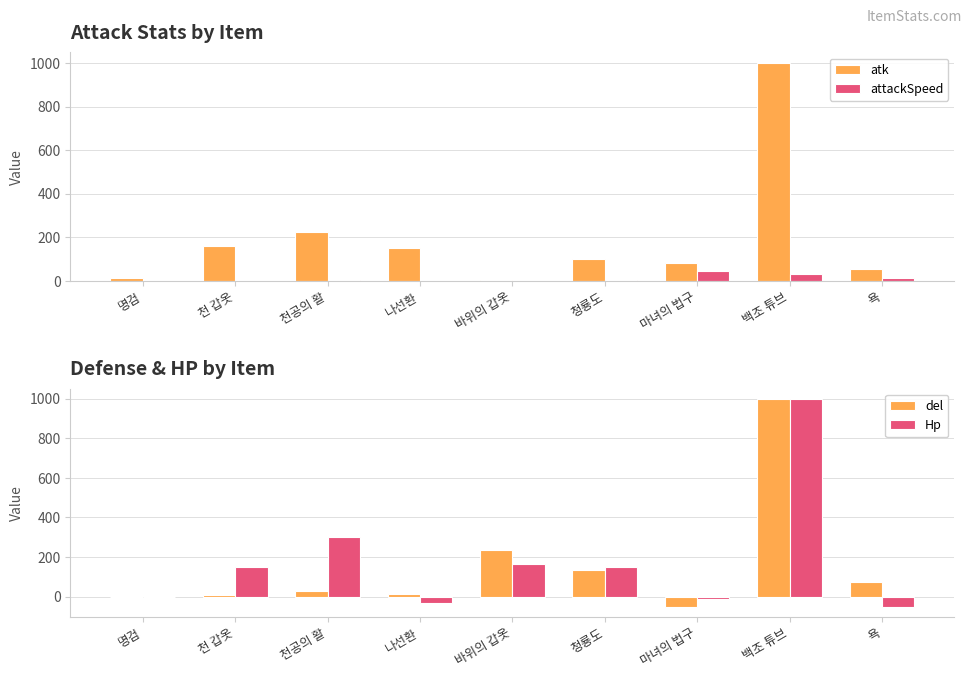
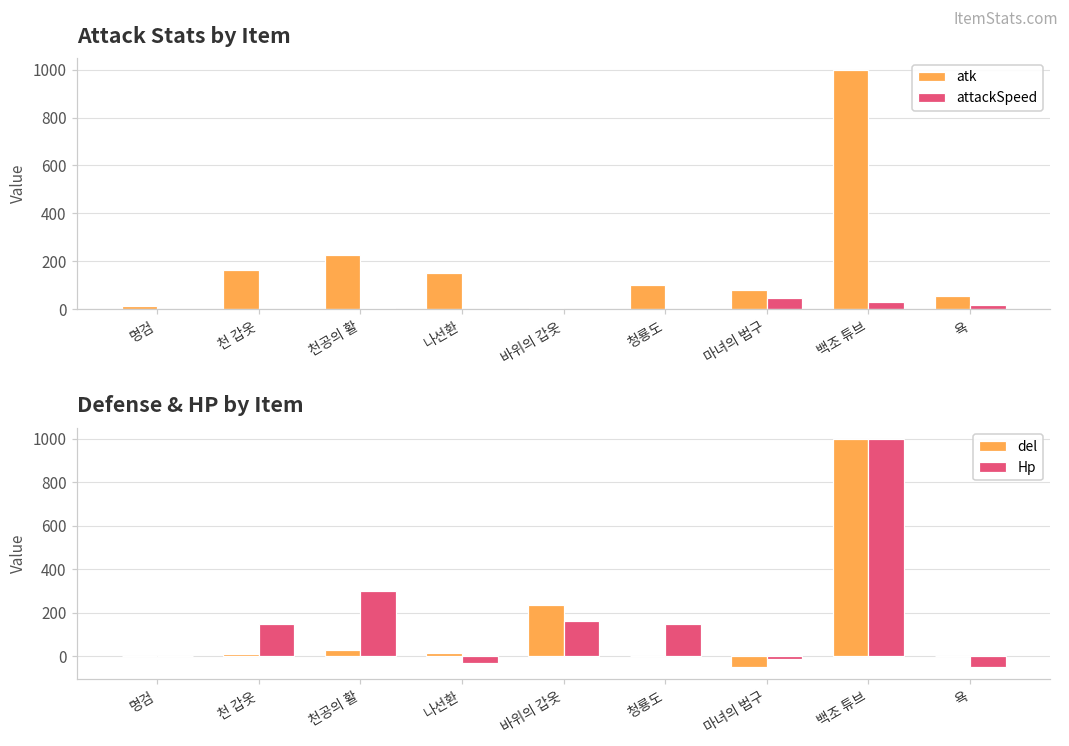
  {
    "Attack Stats by Item": {
      "atk": {
        "명검": 10,
        "천 갑옷": 160,
        "천공의 활": 230,
        "나선환": 150,
        "청룡도": 100,
        "마녀의 법구": 80,
        "백조 튜브": 1000,
        "욕": 60
      },
      "attackSpeed": {
        "천 갑옷": 0,
        "바위의 갑옷": 0,
        "마녀의 법구": 50,
        "백조 튜브": 30,
        "욕": 20
      }
    },
    "Defense & HP by Item": {
      "del": {
        "명검": 0,
        "천공의 활": 30,
        "나선환": 20,
        "바위의 갑옷": 240,
-       "청룡도": 130,
+       "청룡도": 0,
        "마녀의 법구": -50,
        "백조 튜브": 1000,
-       "욕": 80
+       "욕": 0
      },
      "Hp": {
        "명검": 0,
        "천 갑옷": 150,
        "천공의 활": 300,
        "나선환": -30,
        "바위의 갑옷": 160,
        "청룡도": 150,
        "백조 튜브": 1000,
        "욕": -50
      }
    }
  }
